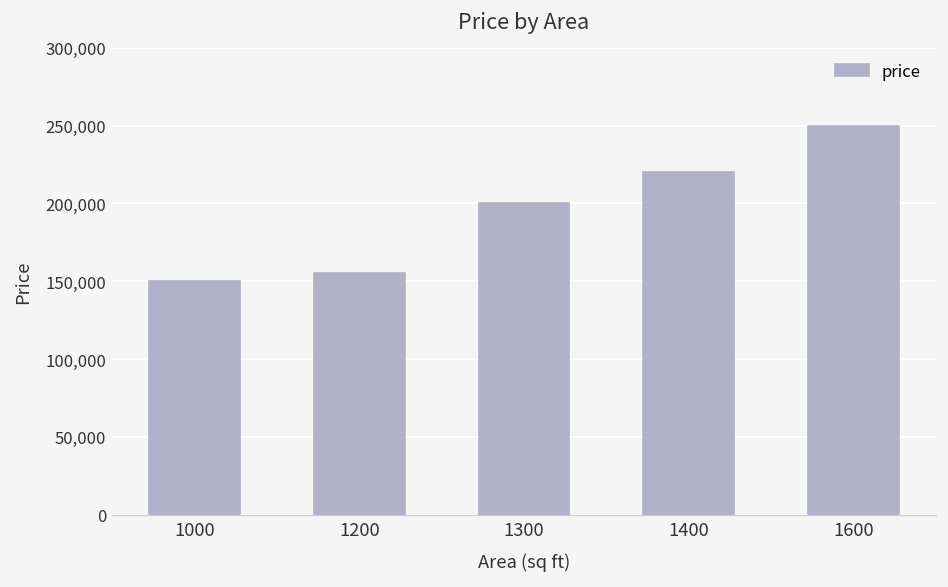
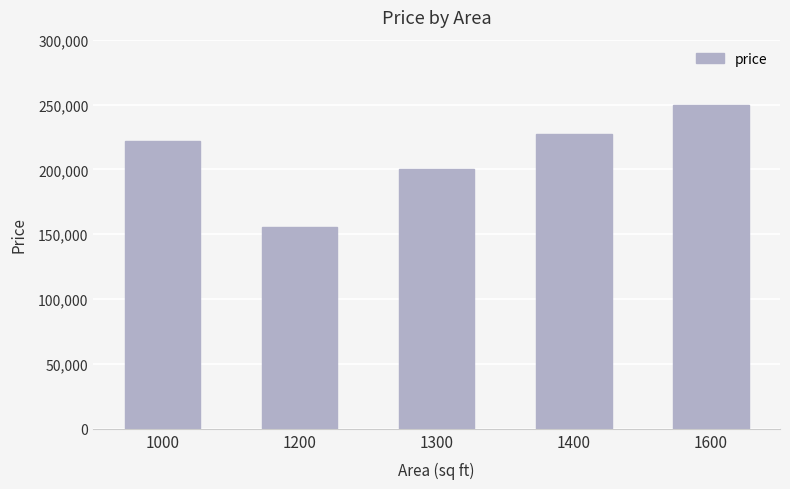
  {
-   "1000": "150,000",
+   "1000": "222,000",
    "1200": "156,000",
    "1300": "200,000",
-   "1400": "220,000",
+   "1400": "227,000",
    "1600": "250,000"
  }
